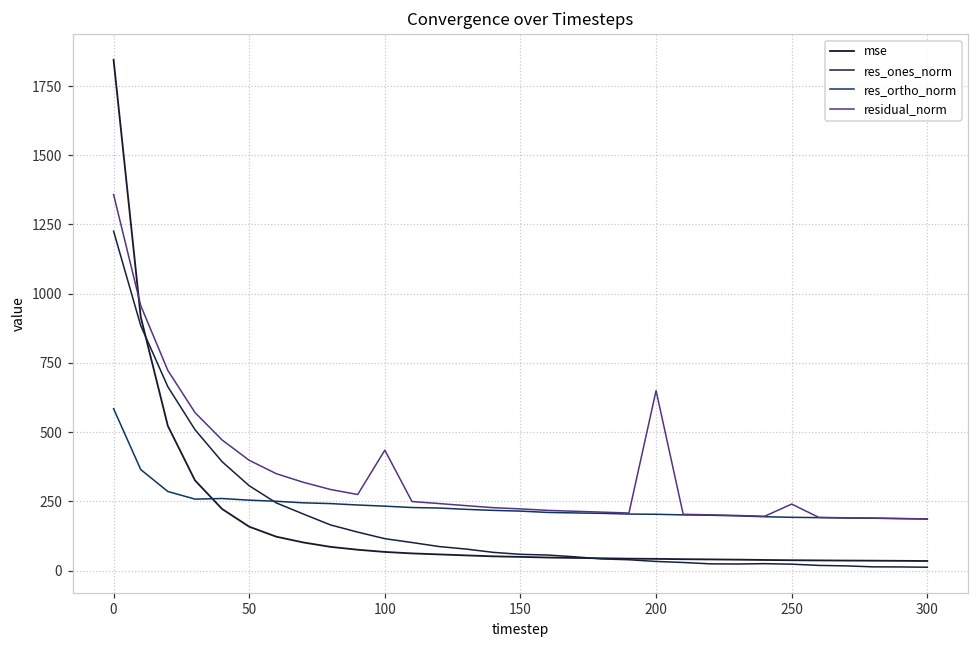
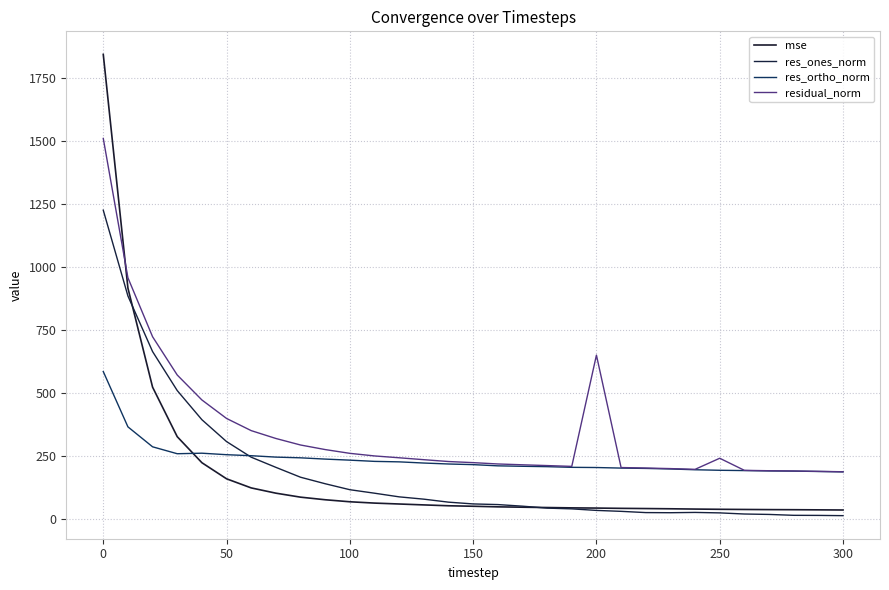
  {
    "residual_norm": {
-     "0": 1360,
+     "0": 1510,
      "50": 400,
-     "100": 440,
+     "100": 260,
      "200": 650,
      "250": 240
    }
  }
